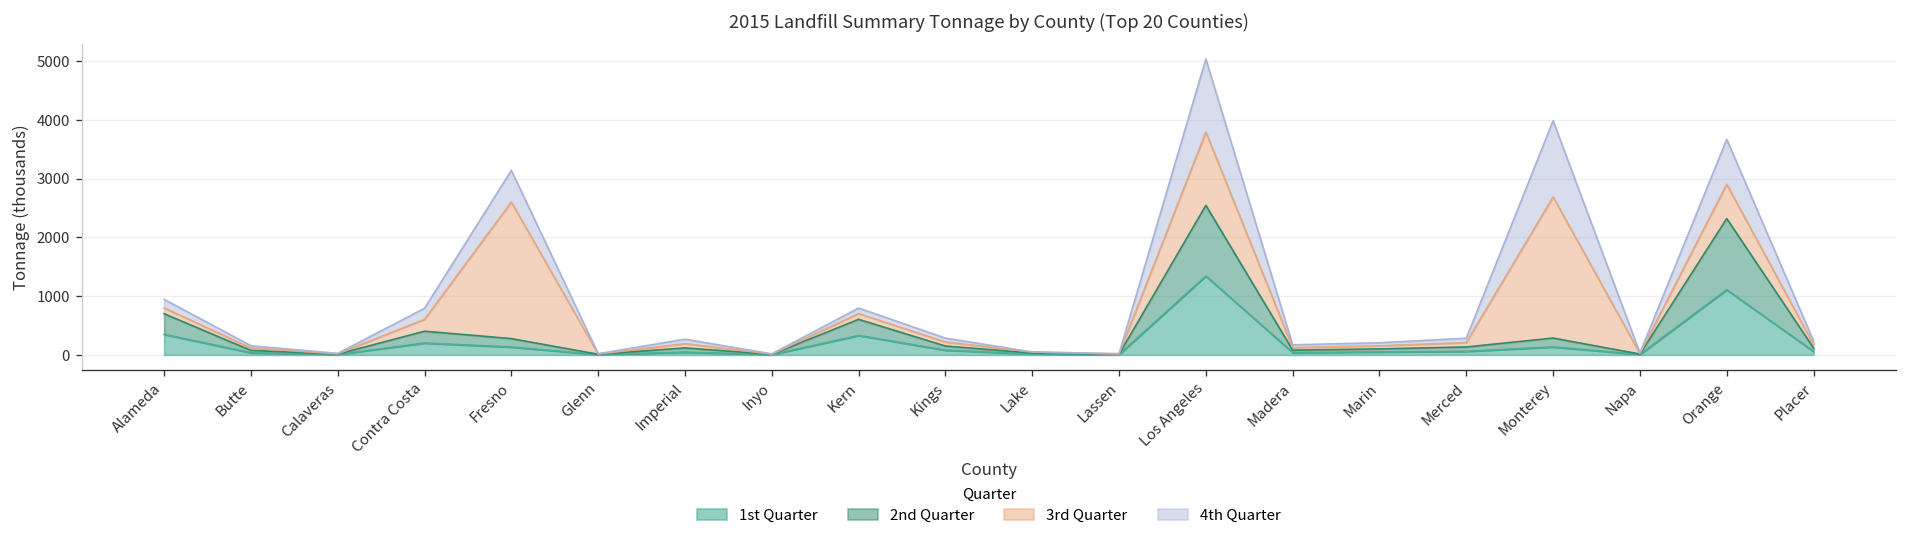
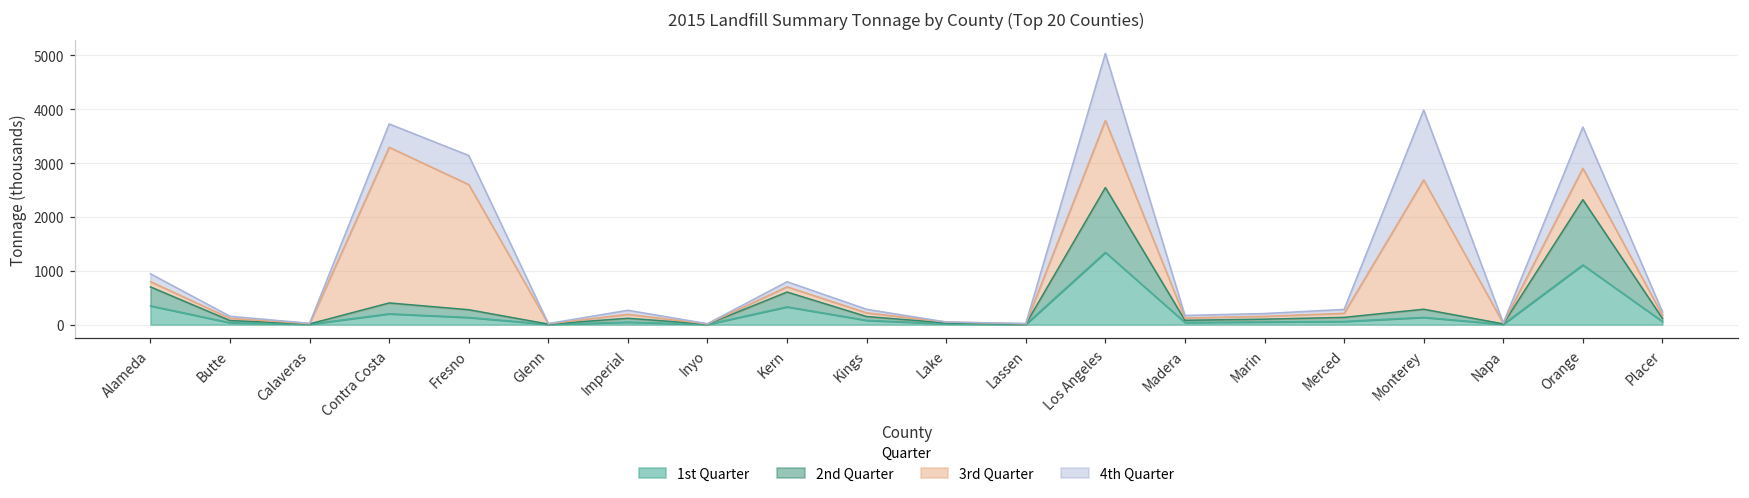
  {
    "3rd Quarter": {
      "Alameda": 100,
-     "Contra Costa": 200,
+     "Contra Costa": 2900,
      "Fresno": 2300,
      "Imperial": 100,
      "Kern": 100,
      "Kings": 100,
      "Los Angeles": 1200,
      "Merced": 100,
      "Monterey": 2400,
      "Orange": 600,
      "Placer": 100
    },
    "4th Quarter": {
      "Alameda": 100,
-     "Contra Costa": 200,
+     "Contra Costa": 400,
      "Fresno": 500,
      "Imperial": 100,
      "Kern": 100,
      "Kings": 100,
      "Los Angeles": 1200,
      "Merced": 100,
      "Monterey": 1300,
      "Orange": 800,
      "Placer": 100
    }
  }
